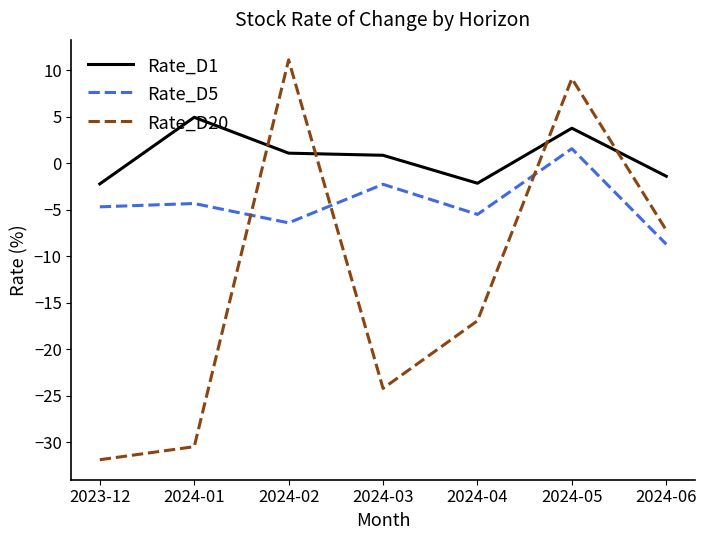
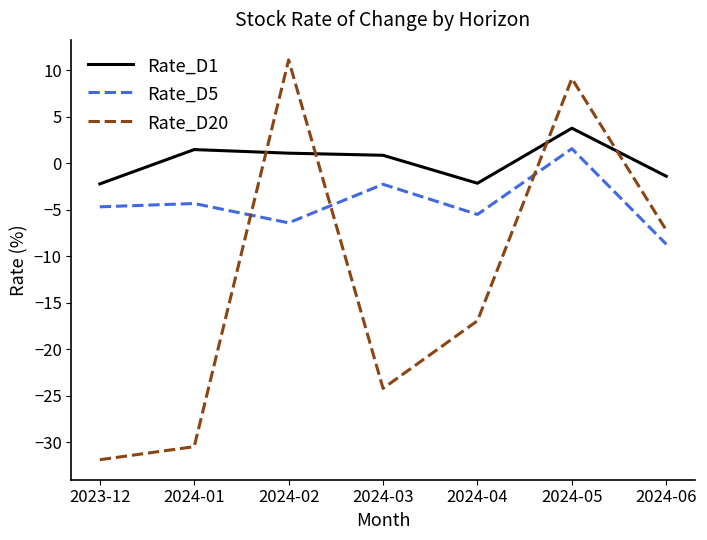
  {
    "Rate_D1": {
      "2023-12": -2,
-     "2024-01": 5,
+     "2024-01": 1,
      "2024-02": 1,
      "2024-03": 1,
      "2024-04": -2,
      "2024-05": 4,
      "2024-06": -1
    },
    "Rate_D5": {
      "2023-12": -5,
      "2024-01": -4,
      "2024-02": -6,
      "2024-03": -2,
      "2024-04": -5,
      "2024-05": 2,
      "2024-06": -9
    },
    "Rate_D20": {
      "2023-12": -32,
      "2024-01": -30,
      "2024-02": 11,
      "2024-03": -24,
      "2024-04": -17,
      "2024-05": 9,
      "2024-06": -7
    }
  }
